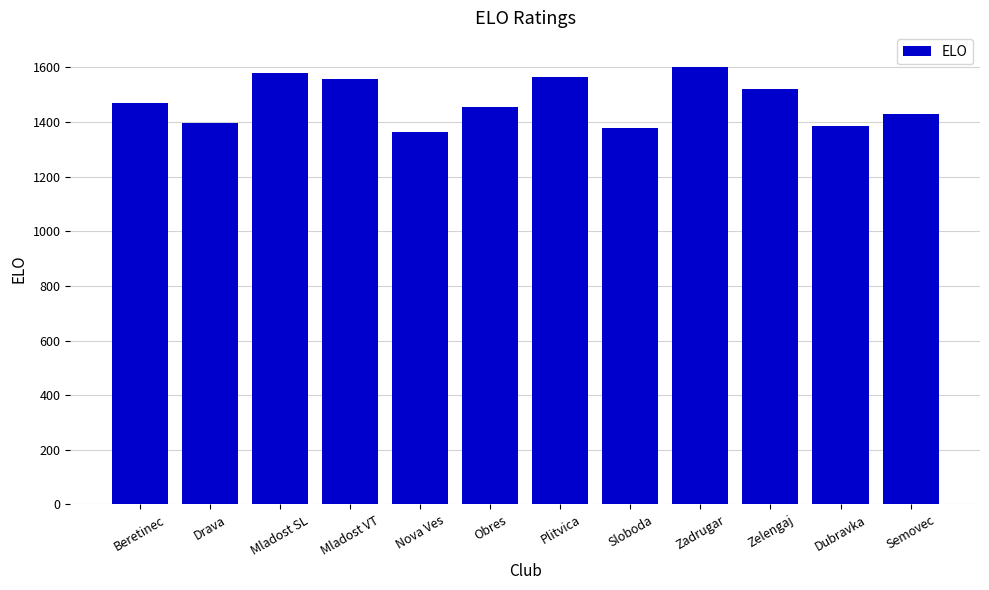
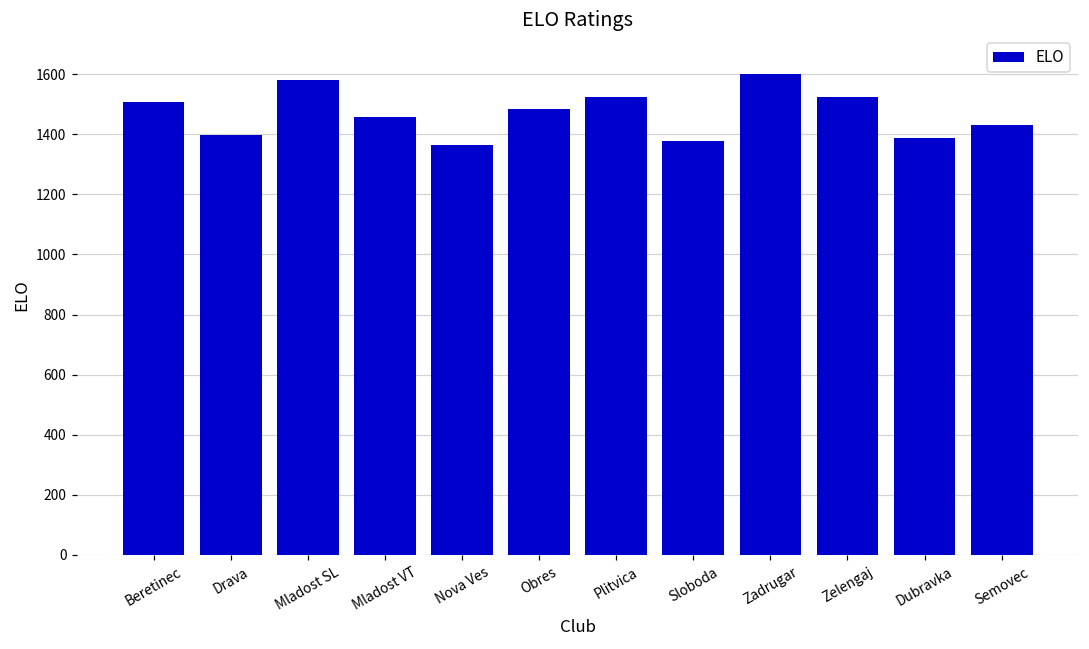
  {
-   "Beretinec": 1470,
+   "Beretinec": 1510,
    "Drava": 1400,
    "Mladost SL": 1580,
-   "Mladost VT": 1560,
+   "Mladost VT": 1460,
    "Nova Ves": 1360,
-   "Obres": 1450,
-   "Plitvica": 1570,
+   "Obres": 1480,
+   "Plitvica": 1520,
    "Sloboda": 1380,
    "Zadrugar": 1600,
    "Zelengaj": 1520,
    "Dubravka": 1390,
    "Semovec": 1430
  }
